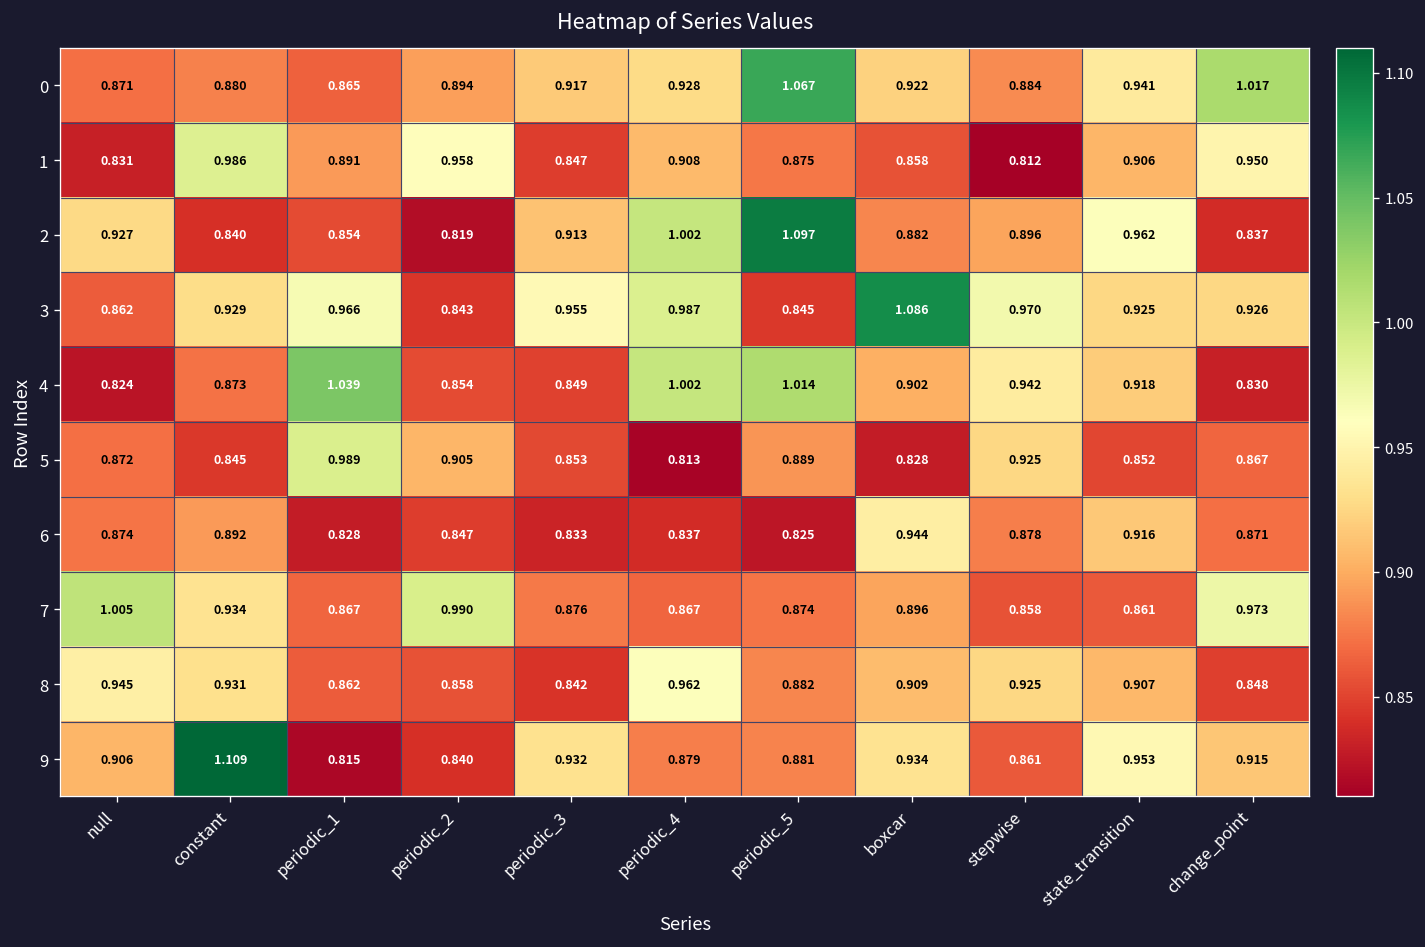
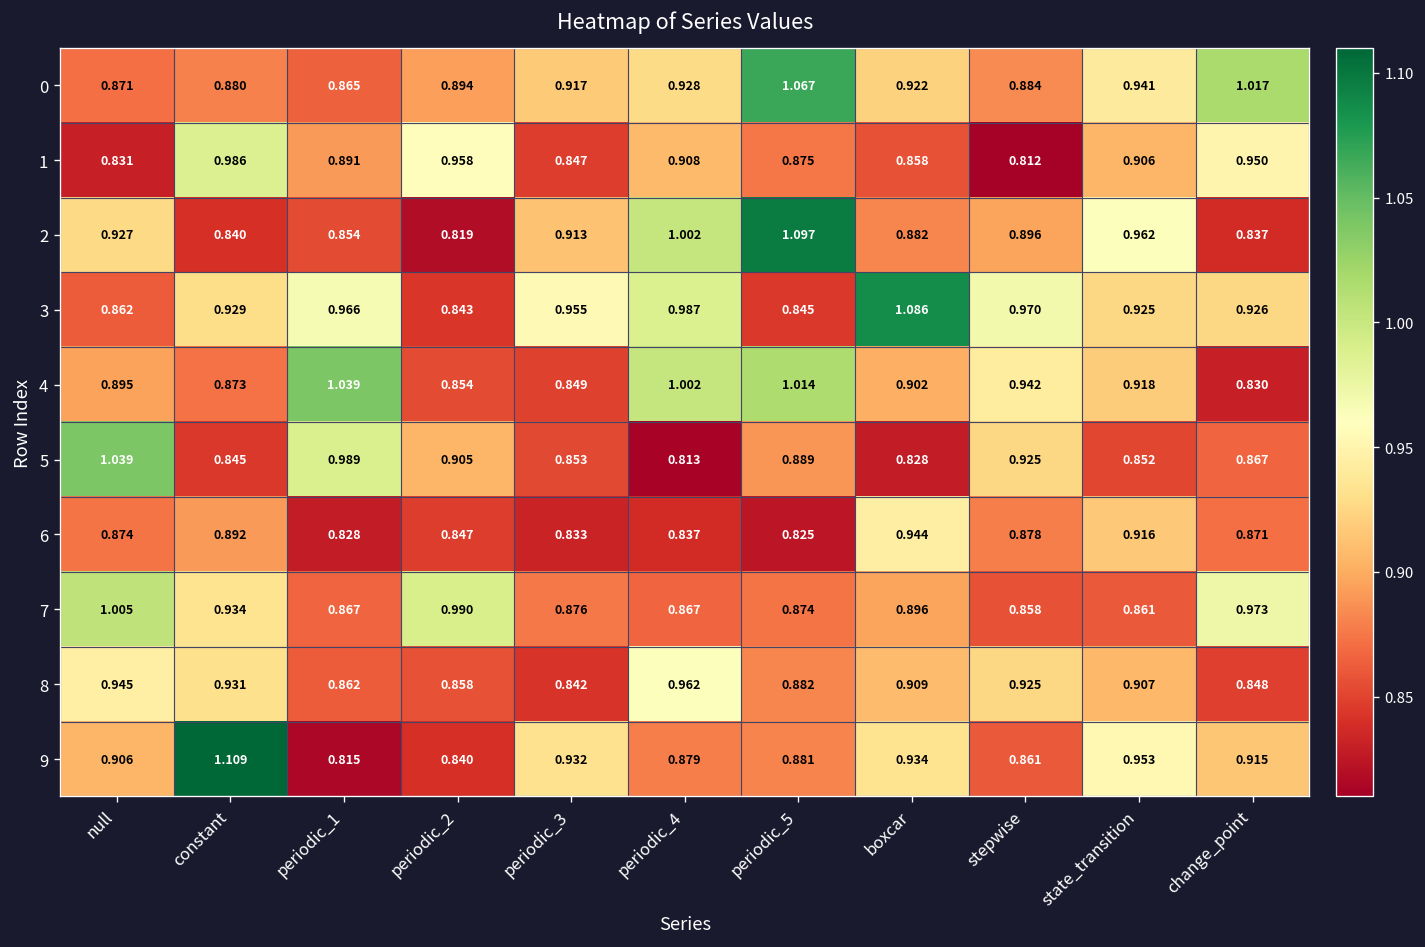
  {
    "0": {
      "null": 0.871,
      "constant": 0.880,
      "periodic_1": 0.865,
      "periodic_2": 0.894,
      "periodic_3": 0.917,
      "periodic_4": 0.928,
      "periodic_5": 1.067,
      "boxcar": 0.922,
      "stepwise": 0.884,
      "state_transition": 0.941,
      "change_point": 1.017
    },
    "1": {
      "null": 0.831,
      "constant": 0.986,
      "periodic_1": 0.891,
      "periodic_2": 0.958,
      "periodic_3": 0.847,
      "periodic_4": 0.908,
      "periodic_5": 0.875,
      "boxcar": 0.858,
      "stepwise": 0.812,
      "state_transition": 0.906,
      "change_point": 0.950
    },
    "2": {
      "null": 0.927,
      "constant": 0.840,
      "periodic_1": 0.854,
      "periodic_2": 0.819,
      "periodic_3": 0.913,
      "periodic_4": 1.002,
      "periodic_5": 1.097,
      "boxcar": 0.882,
      "stepwise": 0.896,
      "state_transition": 0.962,
      "change_point": 0.837
    },
    "3": {
      "null": 0.862,
      "constant": 0.929,
      "periodic_1": 0.966,
      "periodic_2": 0.843,
      "periodic_3": 0.955,
      "periodic_4": 0.987,
      "periodic_5": 0.845,
      "boxcar": 1.086,
      "stepwise": 0.970,
      "state_transition": 0.925,
      "change_point": 0.926
    },
    "4": {
-     "null": 0.824,
+     "null": 0.895,
      "constant": 0.873,
      "periodic_1": 1.039,
      "periodic_2": 0.854,
      "periodic_3": 0.849,
      "periodic_4": 1.002,
      "periodic_5": 1.014,
      "boxcar": 0.902,
      "stepwise": 0.942,
      "state_transition": 0.918,
      "change_point": 0.830
    },
    "5": {
-     "null": 0.872,
+     "null": 1.039,
      "constant": 0.845,
      "periodic_1": 0.989,
      "periodic_2": 0.905,
      "periodic_3": 0.853,
      "periodic_4": 0.813,
      "periodic_5": 0.889,
      "boxcar": 0.828,
      "stepwise": 0.925,
      "state_transition": 0.852,
      "change_point": 0.867
    },
    "6": {
      "null": 0.874,
      "constant": 0.892,
      "periodic_1": 0.828,
      "periodic_2": 0.847,
      "periodic_3": 0.833,
      "periodic_4": 0.837,
      "periodic_5": 0.825,
      "boxcar": 0.944,
      "stepwise": 0.878,
      "state_transition": 0.916,
      "change_point": 0.871
    },
    "7": {
      "null": 1.005,
      "constant": 0.934,
      "periodic_1": 0.867,
      "periodic_2": 0.990,
      "periodic_3": 0.876,
      "periodic_4": 0.867,
      "periodic_5": 0.874,
      "boxcar": 0.896,
      "stepwise": 0.858,
      "state_transition": 0.861,
      "change_point": 0.973
    },
    "8": {
      "null": 0.945,
      "constant": 0.931,
      "periodic_1": 0.862,
      "periodic_2": 0.858,
      "periodic_3": 0.842,
      "periodic_4": 0.962,
      "periodic_5": 0.882,
      "boxcar": 0.909,
      "stepwise": 0.925,
      "state_transition": 0.907,
      "change_point": 0.848
    },
    "9": {
      "null": 0.906,
      "constant": 1.109,
      "periodic_1": 0.815,
      "periodic_2": 0.840,
      "periodic_3": 0.932,
      "periodic_4": 0.879,
      "periodic_5": 0.881,
      "boxcar": 0.934,
      "stepwise": 0.861,
      "state_transition": 0.953,
      "change_point": 0.915
    }
  }
